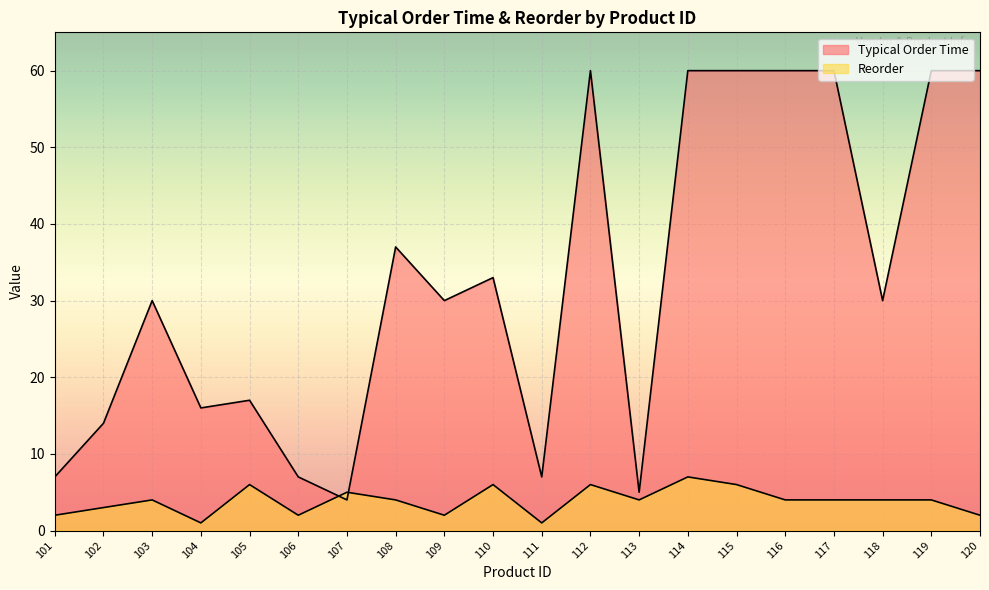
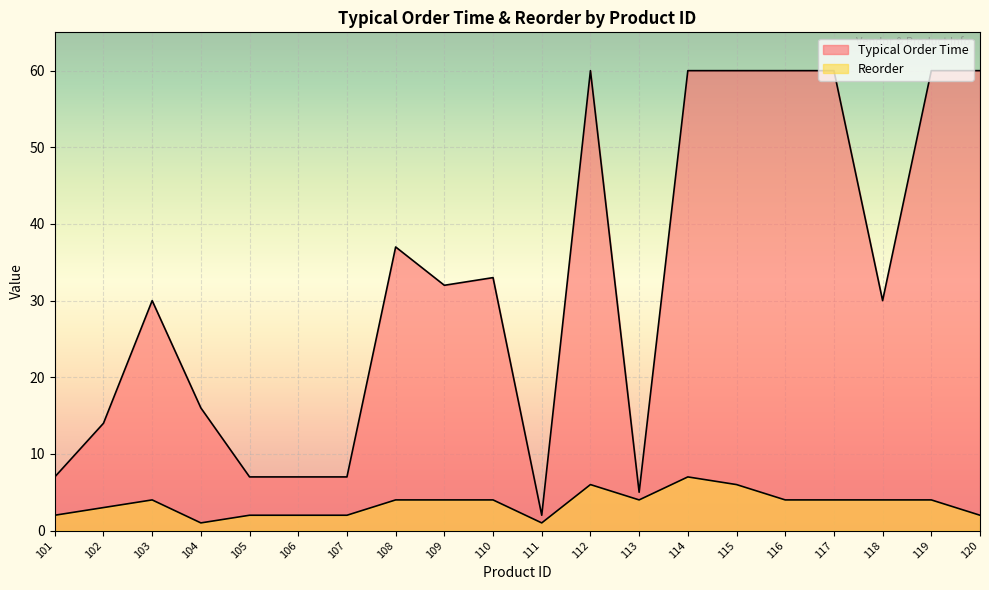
  {
    "Typical Order Time": {
      "101": 7,
      "102": 14,
      "103": 30,
      "104": 16,
-     "105": 17,
+     "105": 7,
      "106": 7,
-     "107": 4,
+     "107": 7,
      "108": 37,
-     "109": 30,
+     "109": 32,
      "110": 33,
-     "111": 7,
+     "111": 2,
      "112": 60,
      "113": 5,
      "114": 60,
      "115": 60,
      "116": 60,
      "118": 30,
      "120": 60
    },
    "Reorder": {
      "101": 2,
      "102": 3,
      "103": 4,
      "104": 1,
-     "105": 6,
+     "105": 2,
      "106": 2,
-     "107": 5,
+     "107": 2,
      "108": 4,
-     "109": 2,
-     "110": 6,
+     "109": 4,
+     "110": 4,
      "111": 1,
      "112": 6,
      "113": 4,
      "114": 7,
      "115": 6,
      "116": 4,
      "117": 4,
      "118": 4,
      "119": 4,
      "120": 2
    }
  }
